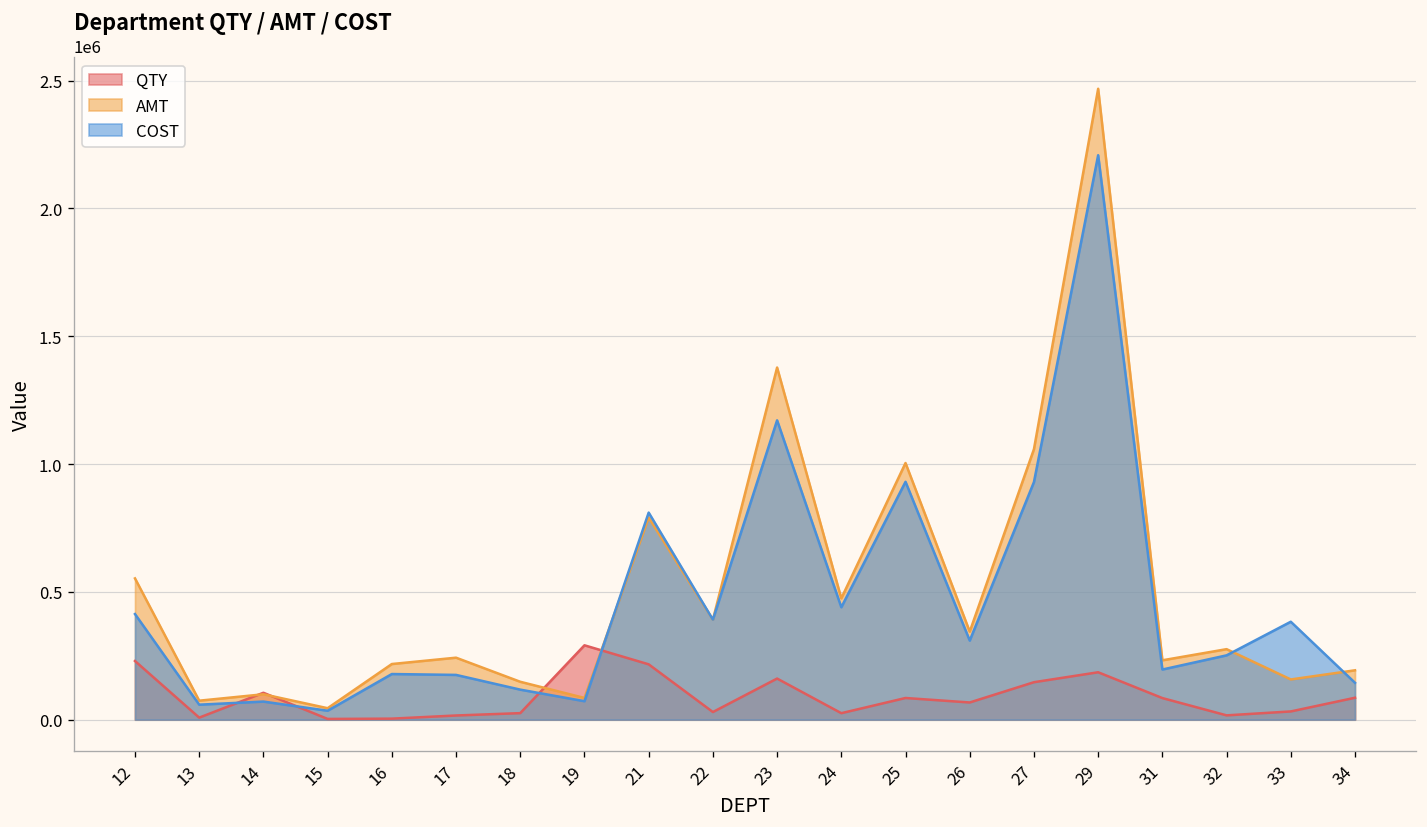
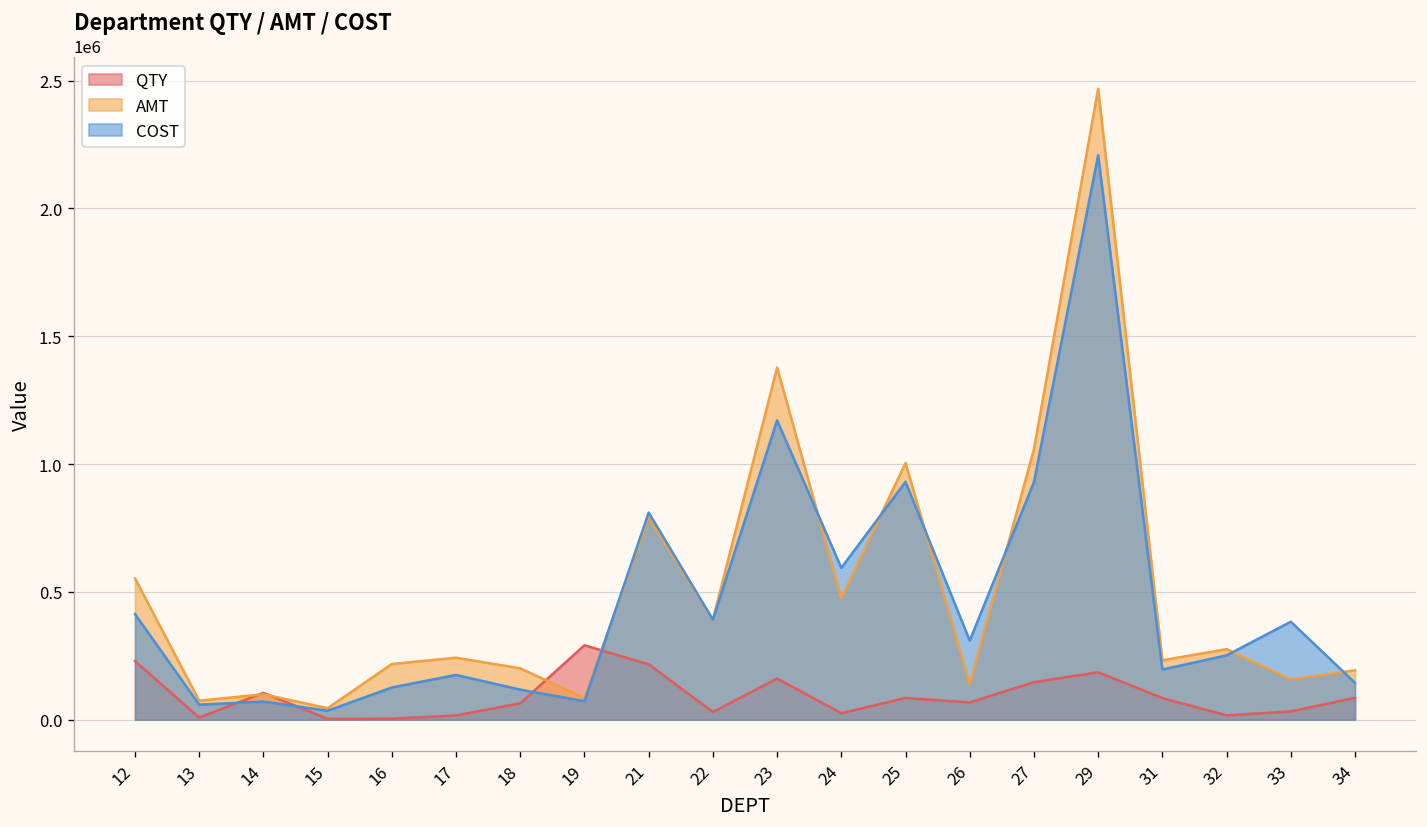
  {
    "QTY": {
      "12": 230000,
      "13": 10000,
      "15": 0,
      "16": 0,
      "17": 20000,
-     "18": 30000,
+     "18": 60000,
      "19": 290000,
      "21": 220000,
      "22": 30000,
      "23": 160000,
      "24": 30000,
      "25": 80000,
      "26": 70000,
      "27": 150000,
      "29": 190000,
      "31": 80000,
      "32": 20000,
      "33": 30000,
      "34": 90000
    },
    "AMT": {
      "12": 550000,
      "13": 70000,
      "16": 220000,
      "17": 240000,
-     "18": 150000,
+     "18": 200000,
      "19": 90000,
      "21": 790000,
      "23": 1380000,
      "24": 470000,
      "25": 1000000,
-     "26": 340000,
+     "26": 140000,
      "27": 1060000,
      "29": 2470000,
      "31": 230000,
      "32": 280000,
      "33": 160000,
      "34": 190000
    },
    "COST": {
      "12": 410000,
      "13": 60000,
      "14": 70000,
-     "16": 180000,
+     "16": 130000,
      "17": 180000,
      "18": 120000,
      "19": 70000,
      "21": 810000,
      "23": 1170000,
-     "24": 440000,
+     "24": 590000,
      "25": 930000,
      "26": 310000,
      "27": 930000,
      "29": 2210000,
      "31": 200000,
      "32": 250000,
      "33": 380000,
      "34": 140000
    }
  }
